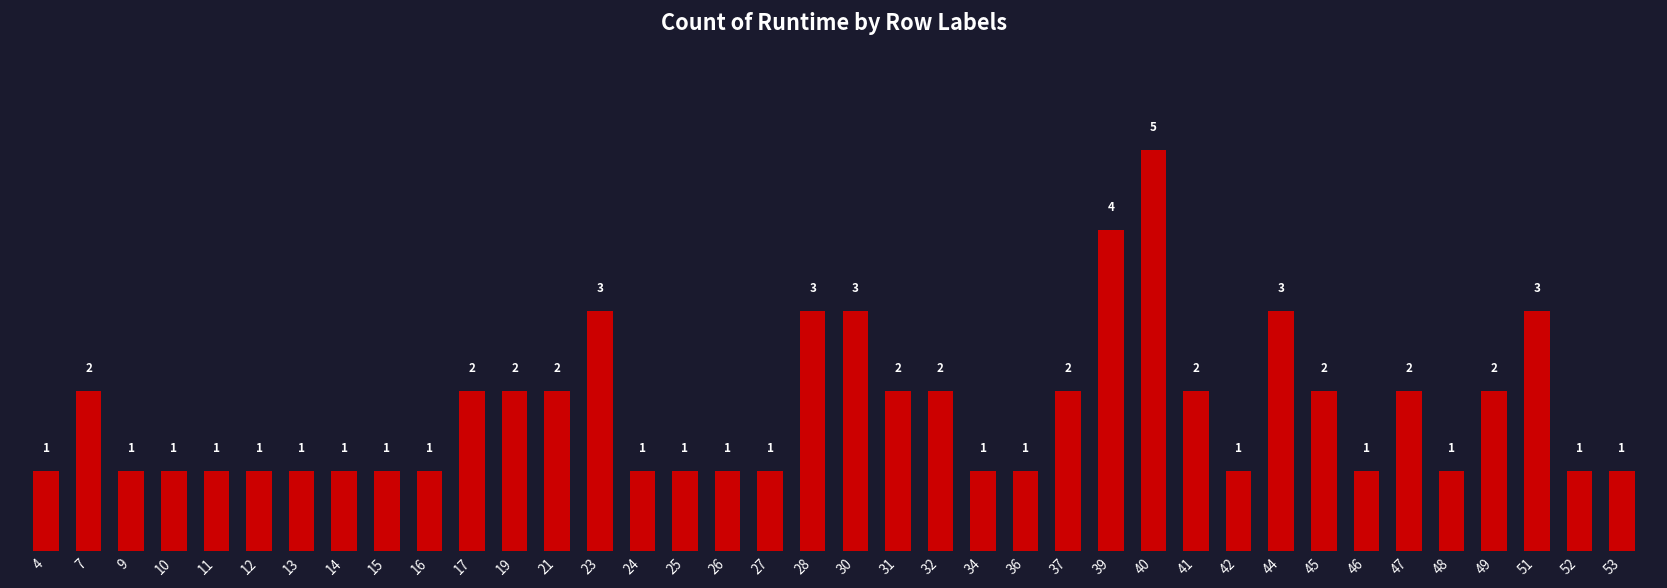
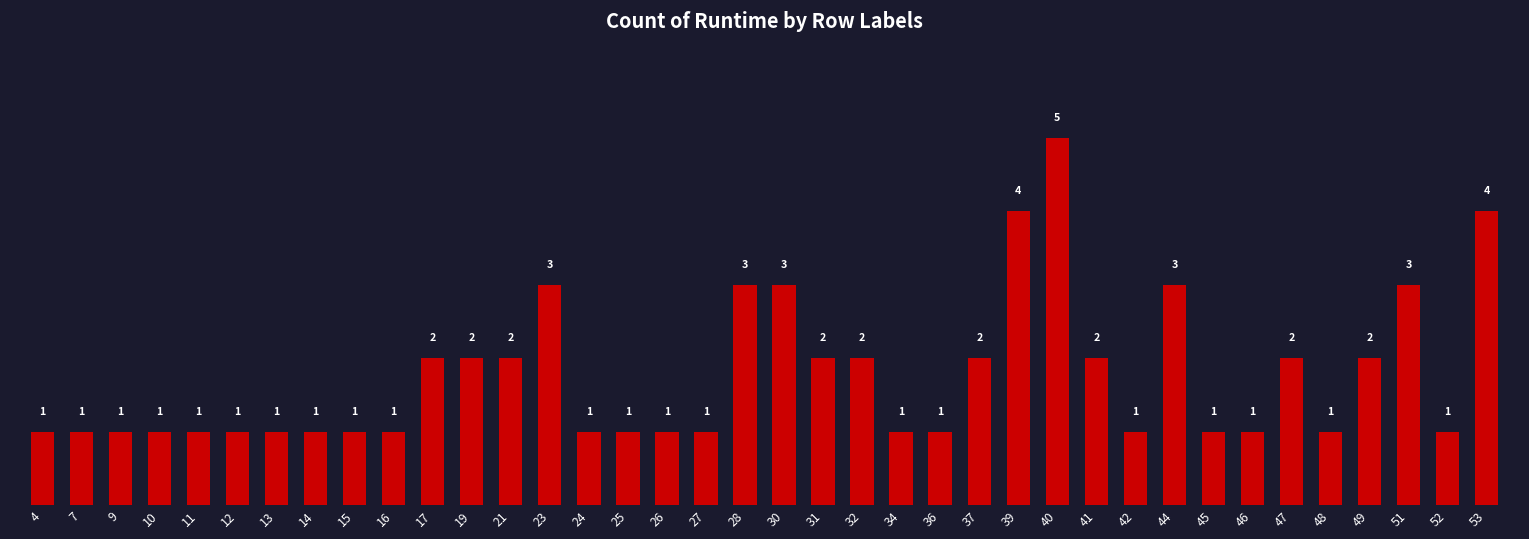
  {
    "4": 1,
-   "7": 2,
+   "7": 1,
    "9": 1,
    "10": 1,
    "11": 1,
    "12": 1,
    "13": 1,
    "14": 1,
    "15": 1,
    "16": 1,
    "17": 2,
    "19": 2,
    "21": 2,
    "23": 3,
    "24": 1,
    "25": 1,
    "26": 1,
    "27": 1,
    "28": 3,
    "30": 3,
    "31": 2,
    "32": 2,
    "34": 1,
    "36": 1,
    "37": 2,
    "39": 4,
    "40": 5,
    "41": 2,
    "42": 1,
    "44": 3,
-   "45": 2,
+   "45": 1,
    "46": 1,
    "47": 2,
    "48": 1,
    "49": 2,
    "51": 3,
    "52": 1,
-   "53": 1
+   "53": 4
  }
